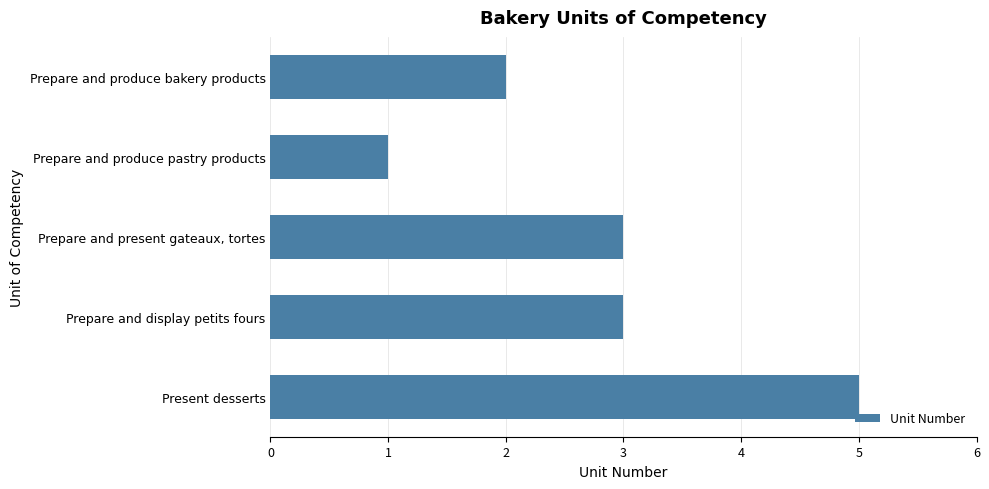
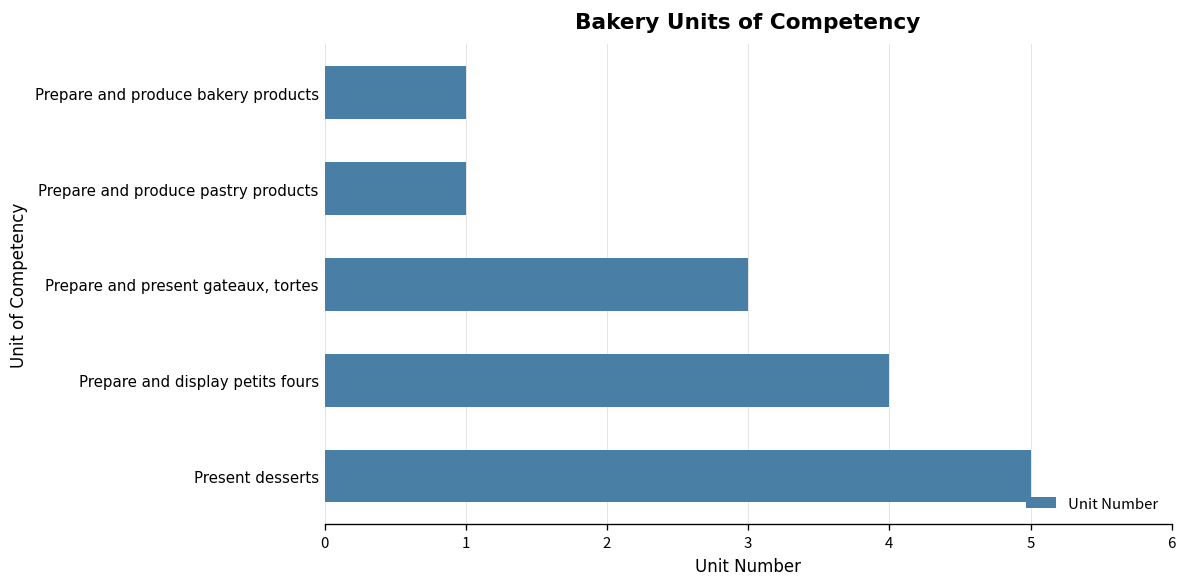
  {
-   "Prepare and produce bakery products": 2,
+   "Prepare and produce bakery products": 1,
    "Prepare and produce pastry products": 1,
    "Prepare and present gateaux, tortes": 3,
-   "Prepare and display petits fours": 3,
+   "Prepare and display petits fours": 4,
    "Present desserts": 5
  }
